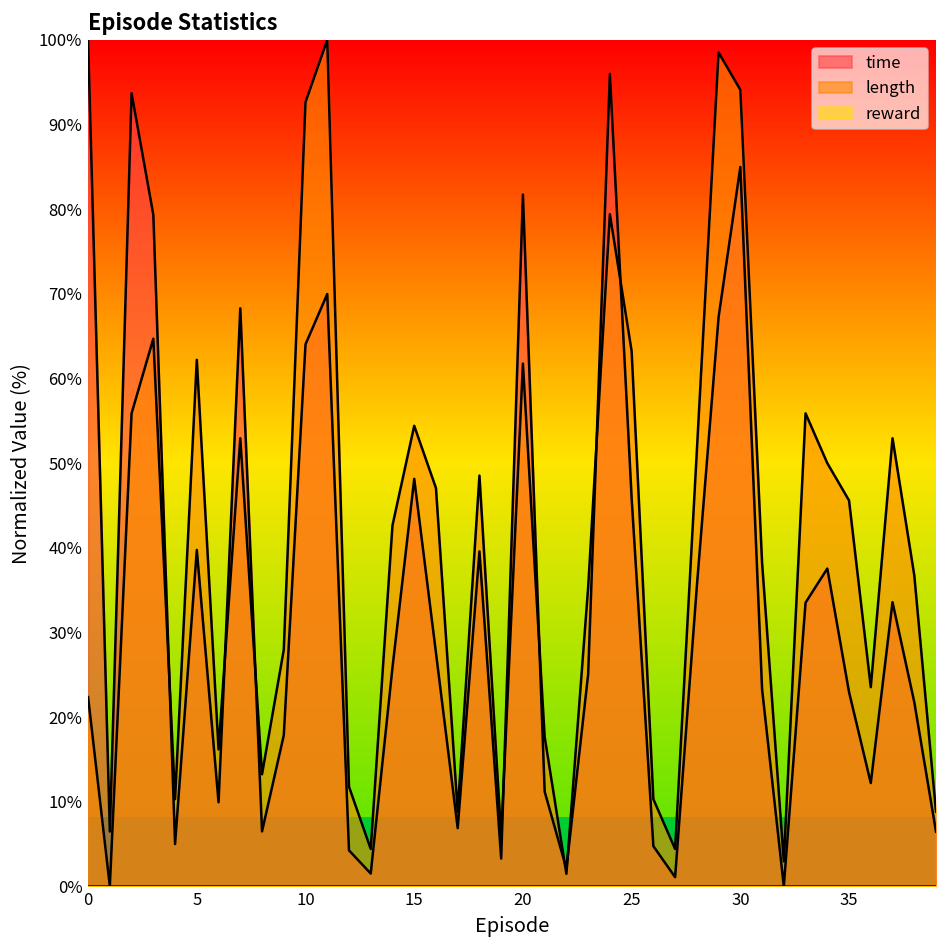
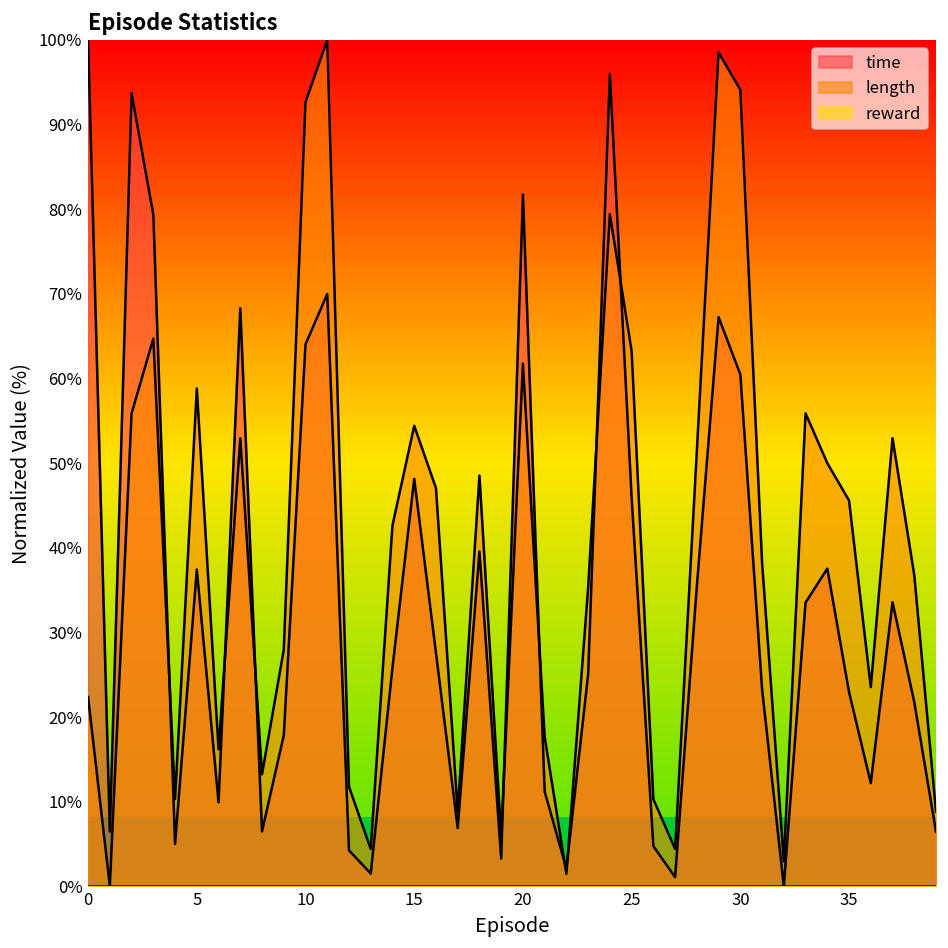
  {
    "time": {
      "0": "100%",
-     "5": "40%",
+     "5": "37%",
      "10": "64%",
      "15": "48%",
      "20": "82%",
      "25": "46%",
-     "30": "85%",
+     "30": "60%",
      "35": "23%"
    },
    "length": {
      "0": "22%",
-     "5": "62%",
+     "5": "59%",
      "10": "93%",
      "15": "54%",
      "20": "62%",
      "25": "63%",
      "30": "94%",
      "35": "46%"
    },
    "reward": {
      "0": "0%",
      "5": "0%",
      "10": "0%",
      "15": "0%",
      "20": "0%",
      "25": "0%",
      "30": "0%",
      "35": "0%"
    }
  }
